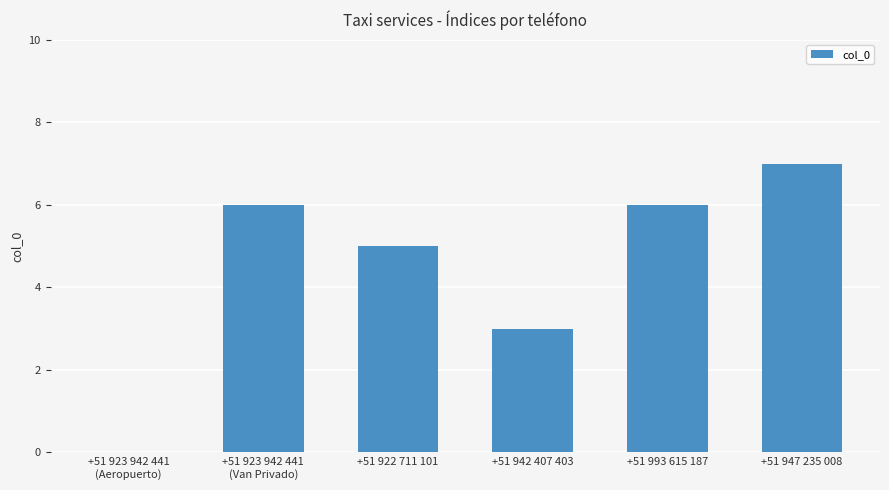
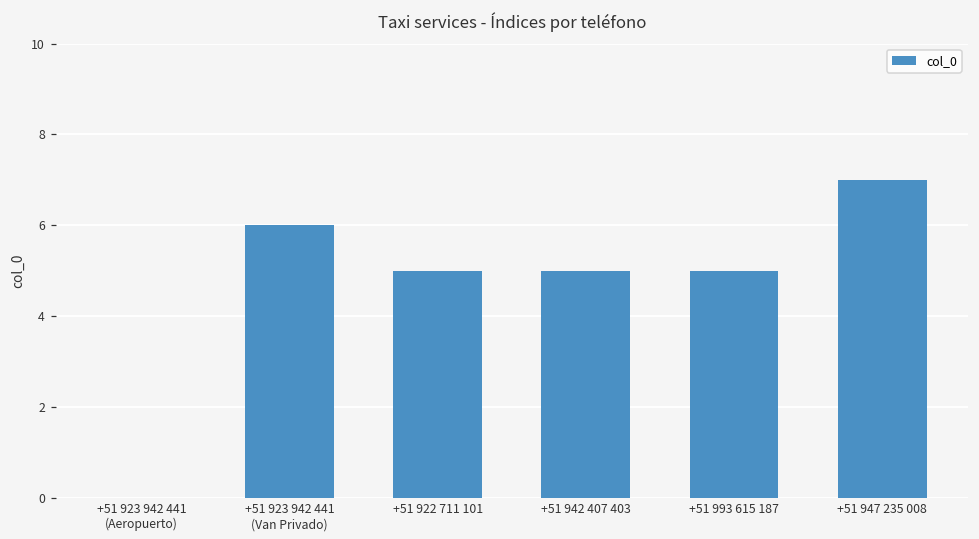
  {
    "+51 923 942 441 (Aeropuerto)": 0,
    "+51 923 942 441 (Van Privado)": 6,
    "+51 922 711 101": 5,
-   "+51 942 407 403": 3,
-   "+51 993 615 187": 6,
+   "+51 942 407 403": 5,
+   "+51 993 615 187": 5,
    "+51 947 235 008": 7
  }
